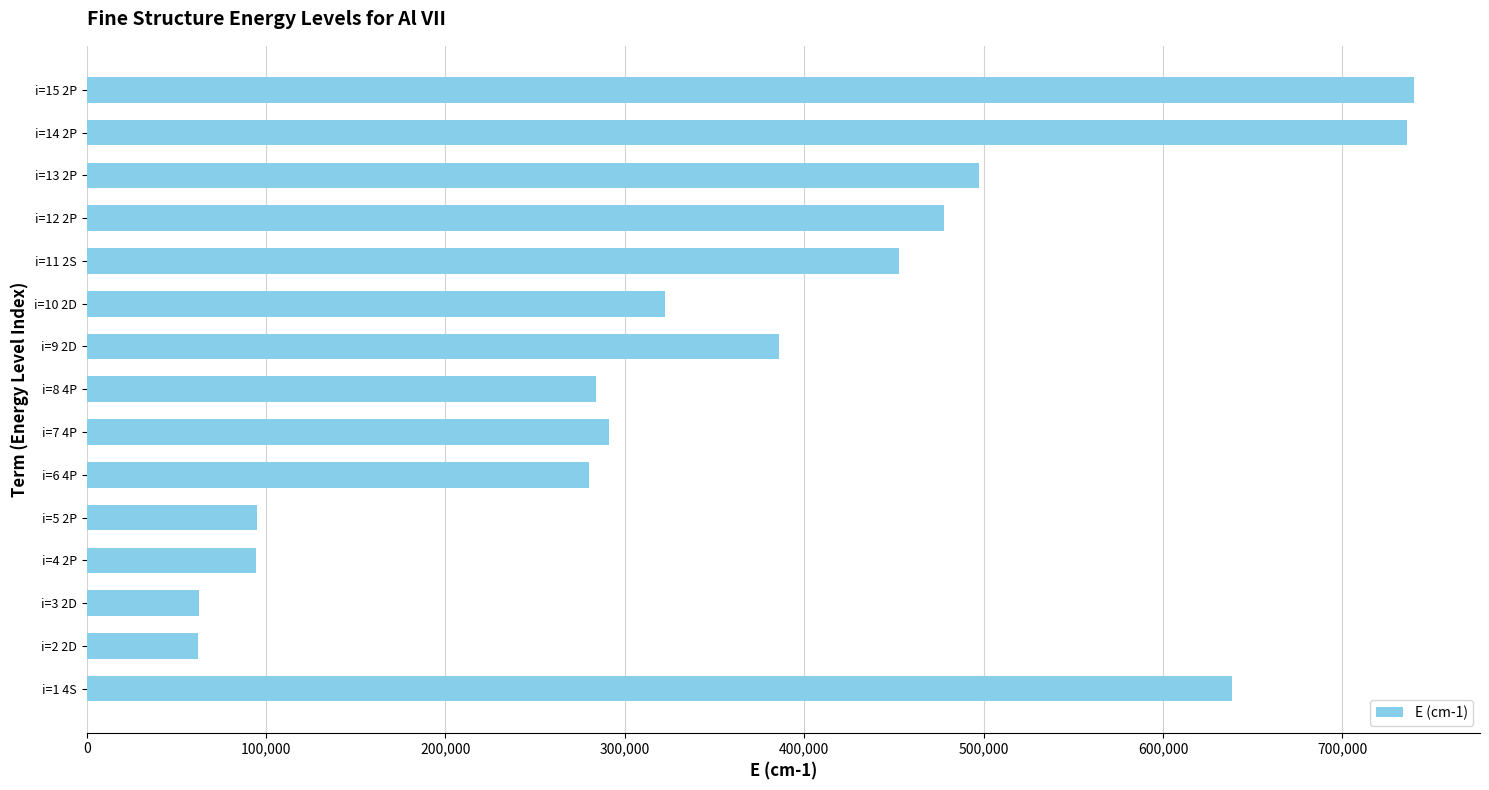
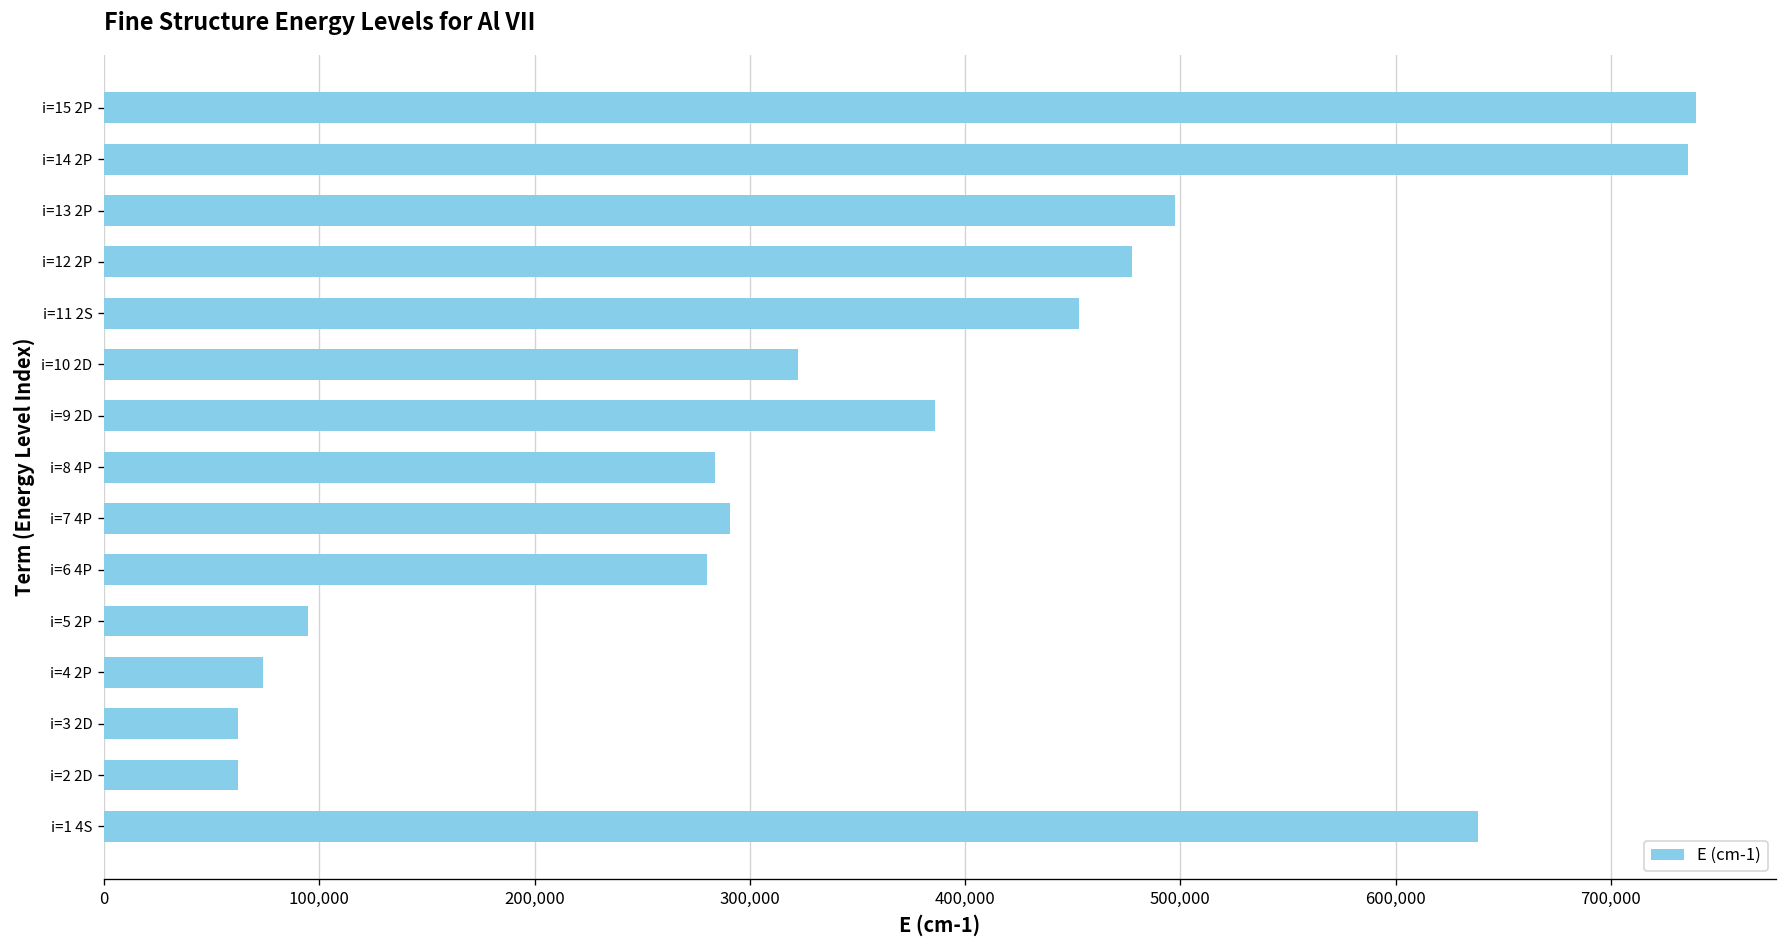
  {
    "i=15 2P": "740,000",
    "i=14 2P": "736,000",
    "i=13 2P": "497,000",
    "i=12 2P": "478,000",
    "i=11 2S": "453,000",
    "i=10 2D": "322,000",
    "i=9 2D": "386,000",
    "i=8 4P": "284,000",
    "i=7 4P": "291,000",
    "i=6 4P": "280,000",
    "i=5 2P": "95,000",
-   "i=4 2P": "95,000",
+   "i=4 2P": "74,000",
    "i=3 2D": "62,000",
    "i=2 2D": "62,000",
    "i=1 4S": "638,000"
  }
